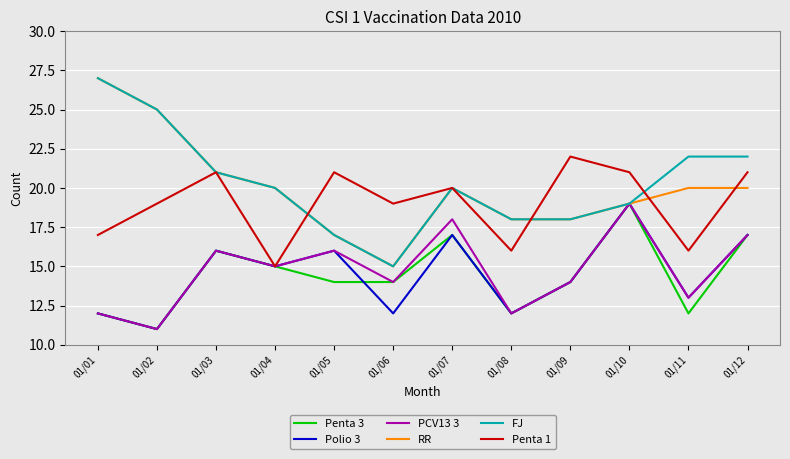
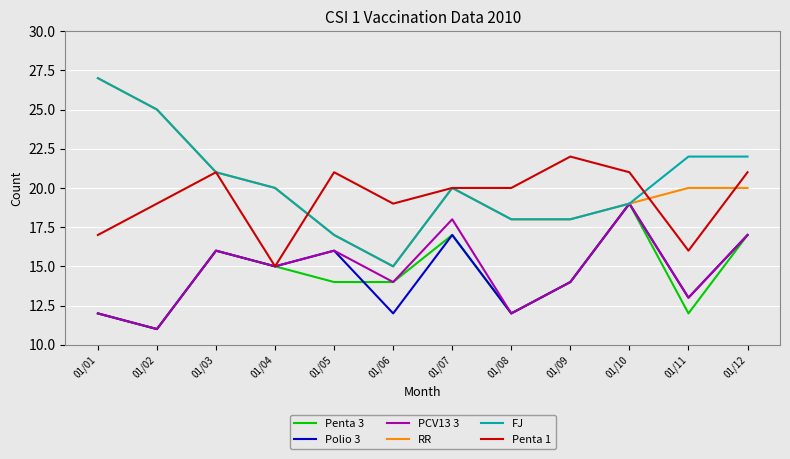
  {
    "Penta 3": {
      "01/05": 14,
      "01/11": 12
    },
    "Polio 3": {
      "01/06": 12
    },
    "PCV13 3": {
      "01/07": 18
    },
    "RR": {
      "01/11": 20,
      "01/12": 20
    },
    "FJ": {
      "01/11": 22,
      "01/12": 22
    },
    "Penta 1": {
      "01/01": 17,
      "01/02": 19,
      "01/05": 21,
      "01/06": 19,
-     "01/08": 16,
+     "01/08": 20,
      "01/09": 22,
      "01/10": 21,
      "01/11": 16,
      "01/12": 21
    }
  }
